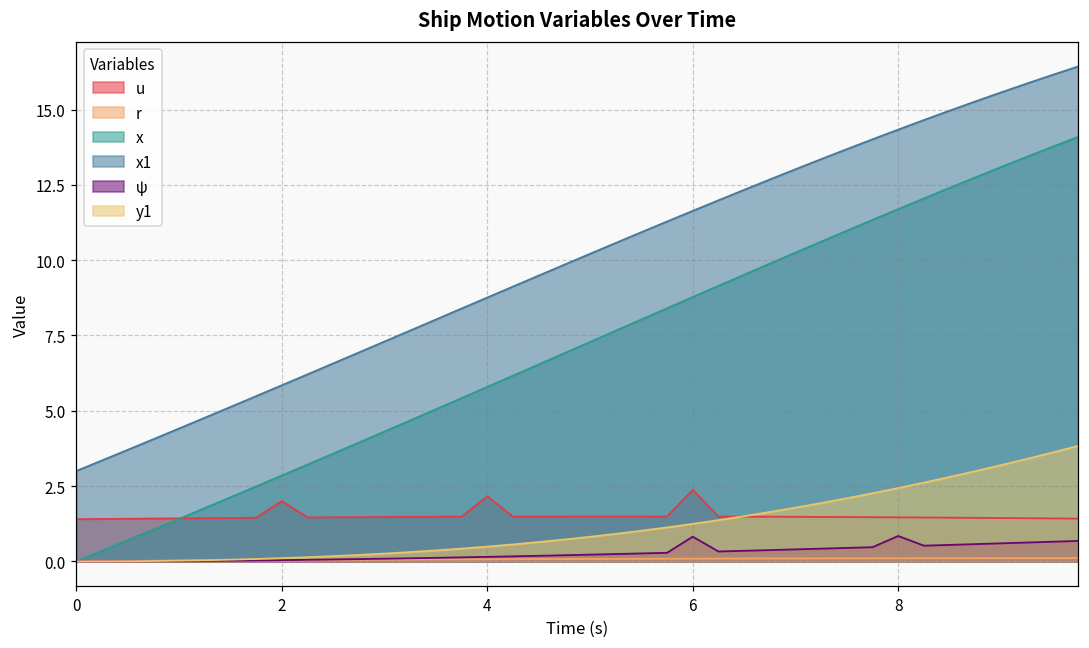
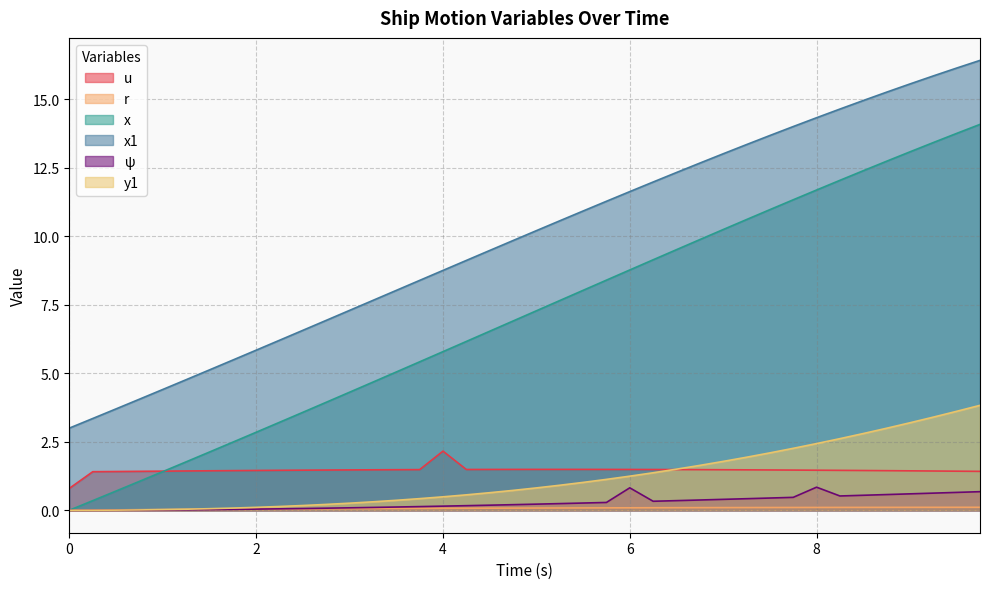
  {
    "u": {
-     "0": 1.4,
-     "2": 2.0,
+     "0": 0.8,
+     "2": 1.5,
      "4": 2.2,
-     "6": 2.4,
+     "6": 1.5,
      "8": 1.5
    },
    "ψ": {
      "6": 0.8,
      "8": 0.8
    }
  }
